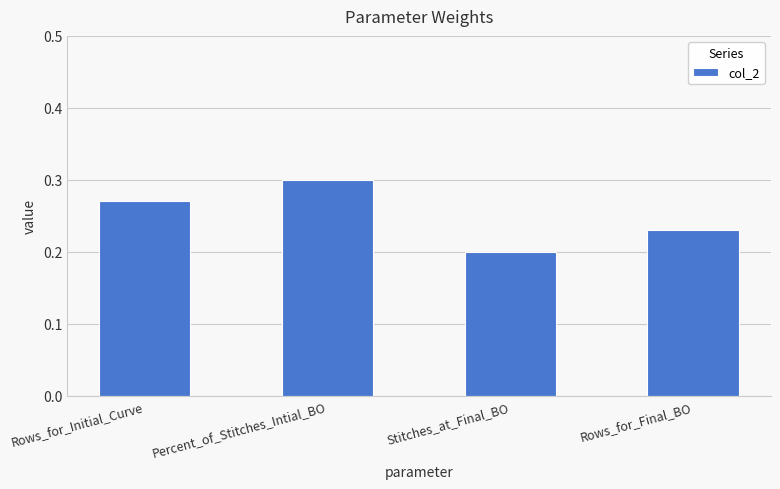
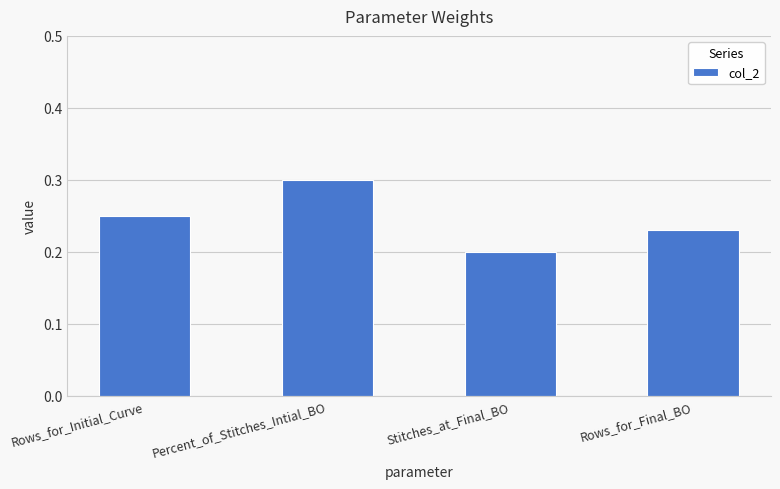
  {
-   "Rows_for_Initial_Curve": 0.27,
+   "Rows_for_Initial_Curve": 0.25,
    "Percent_of_Stitches_Intial_BO": 0.30,
    "Stitches_at_Final_BO": 0.20,
    "Rows_for_Final_BO": 0.23
  }
